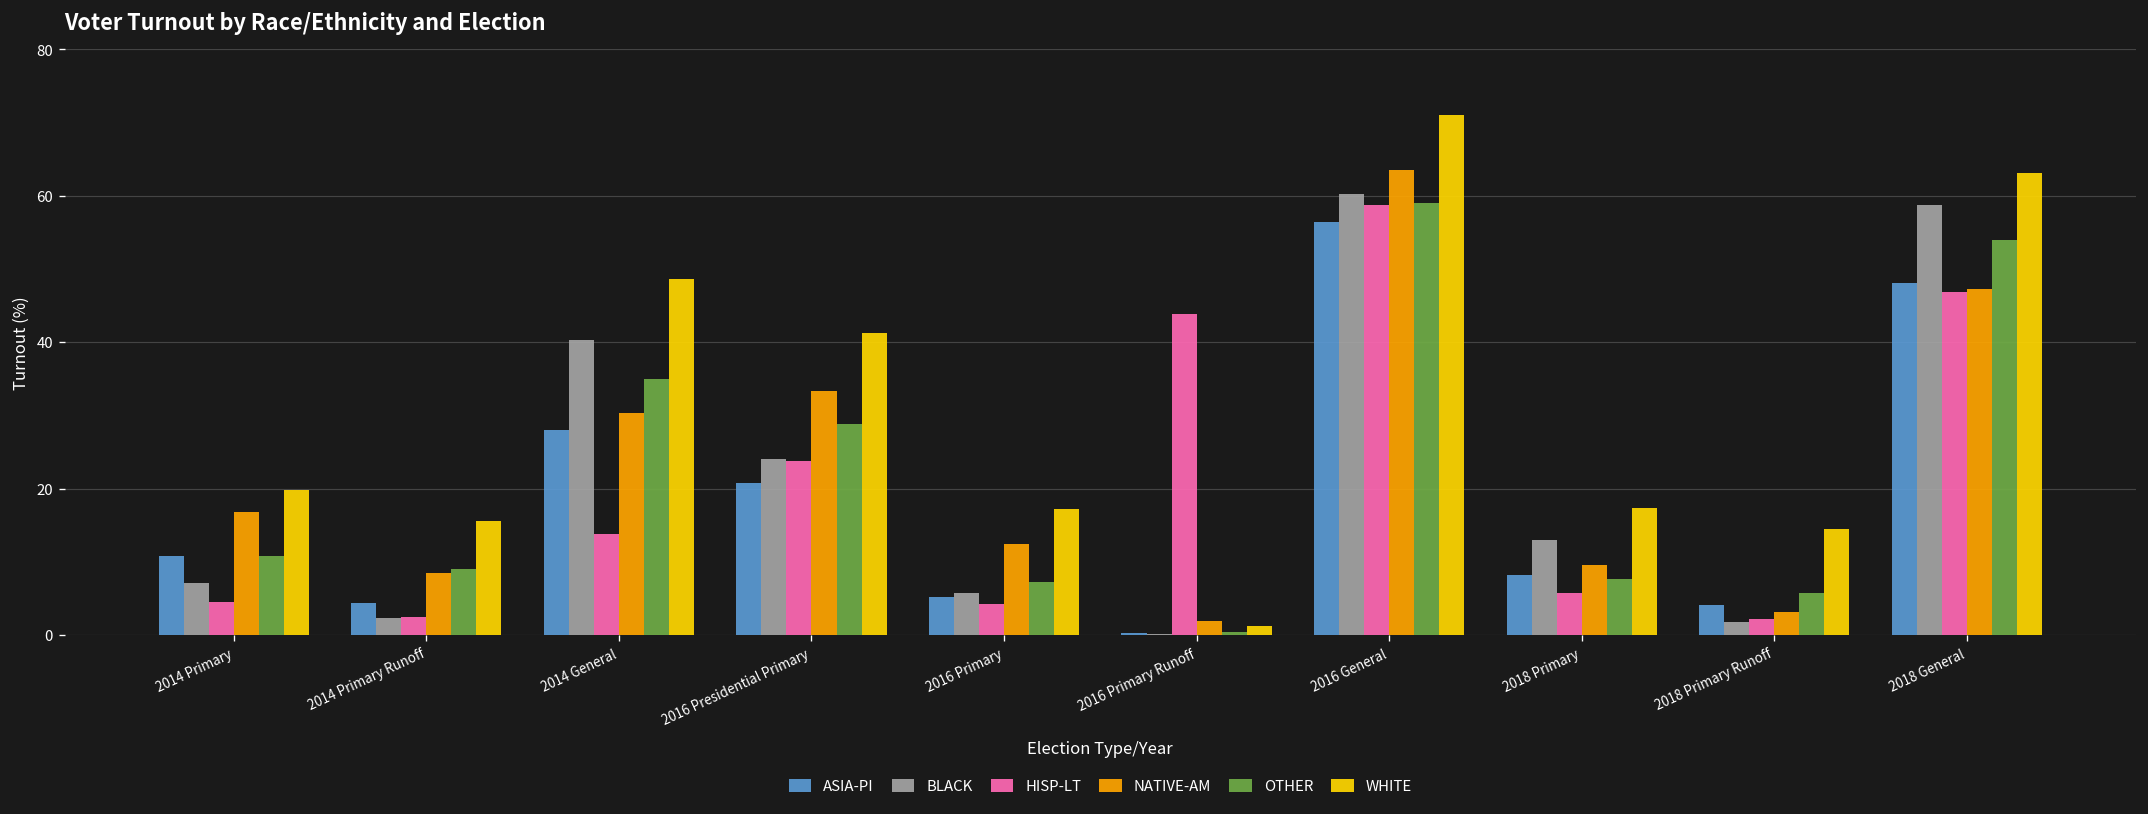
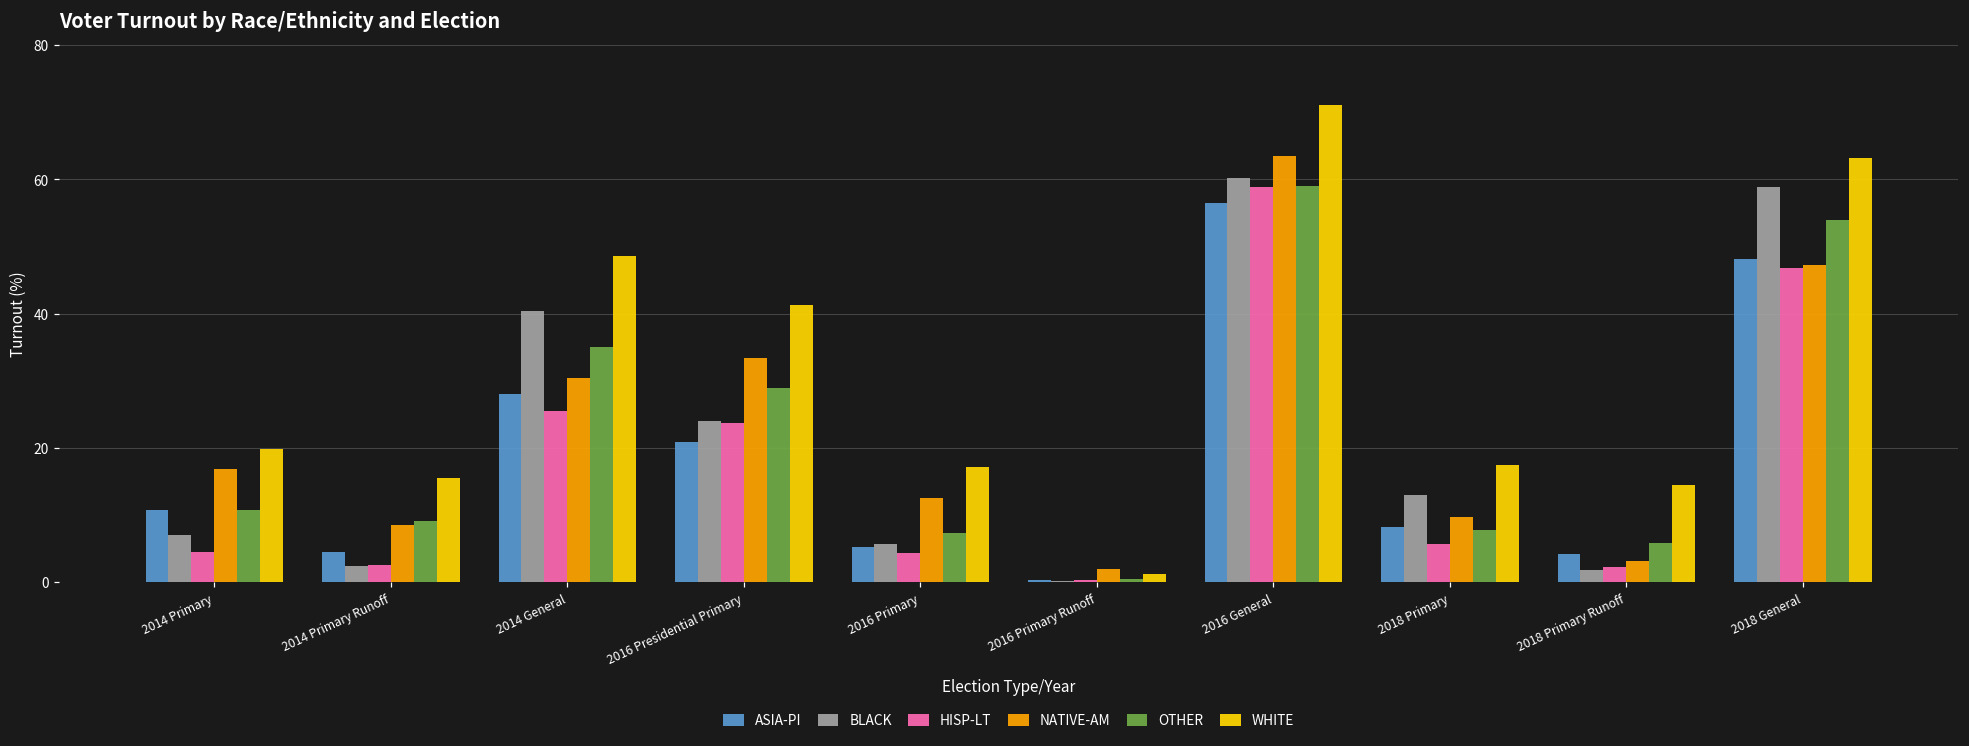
  {
    "ASIA-PI": {
      "2014 Primary": 11,
      "2014 Primary Runoff": 4,
      "2014 General": 28,
      "2016 Presidential Primary": 21,
      "2016 Primary": 5,
      "2016 General": 56,
      "2018 Primary": 8,
      "2018 Primary Runoff": 4,
      "2018 General": 48
    },
    "BLACK": {
      "2014 Primary": 7,
      "2014 Primary Runoff": 2,
      "2014 General": 40,
      "2016 Presidential Primary": 24,
      "2016 Primary": 6,
      "2016 General": 60,
      "2018 Primary": 13,
      "2018 Primary Runoff": 2,
      "2018 General": 59
    },
    "HISP-LT": {
      "2014 Primary": 5,
      "2014 Primary Runoff": 2,
-     "2014 General": 14,
+     "2014 General": 25,
      "2016 Presidential Primary": 24,
      "2016 Primary": 4,
-     "2016 Primary Runoff": 44,
+     "2016 Primary Runoff": 0,
      "2016 General": 59,
      "2018 Primary": 6,
      "2018 Primary Runoff": 2,
      "2018 General": 47
    },
    "OTHER": {
      "2014 Primary": 11,
      "2014 Primary Runoff": 9,
      "2014 General": 35,
      "2016 Presidential Primary": 29,
      "2016 Primary": 7,
      "2016 Primary Runoff": 0,
      "2016 General": 59,
      "2018 Primary": 8,
      "2018 Primary Runoff": 6,
      "2018 General": 54
    }
  }
